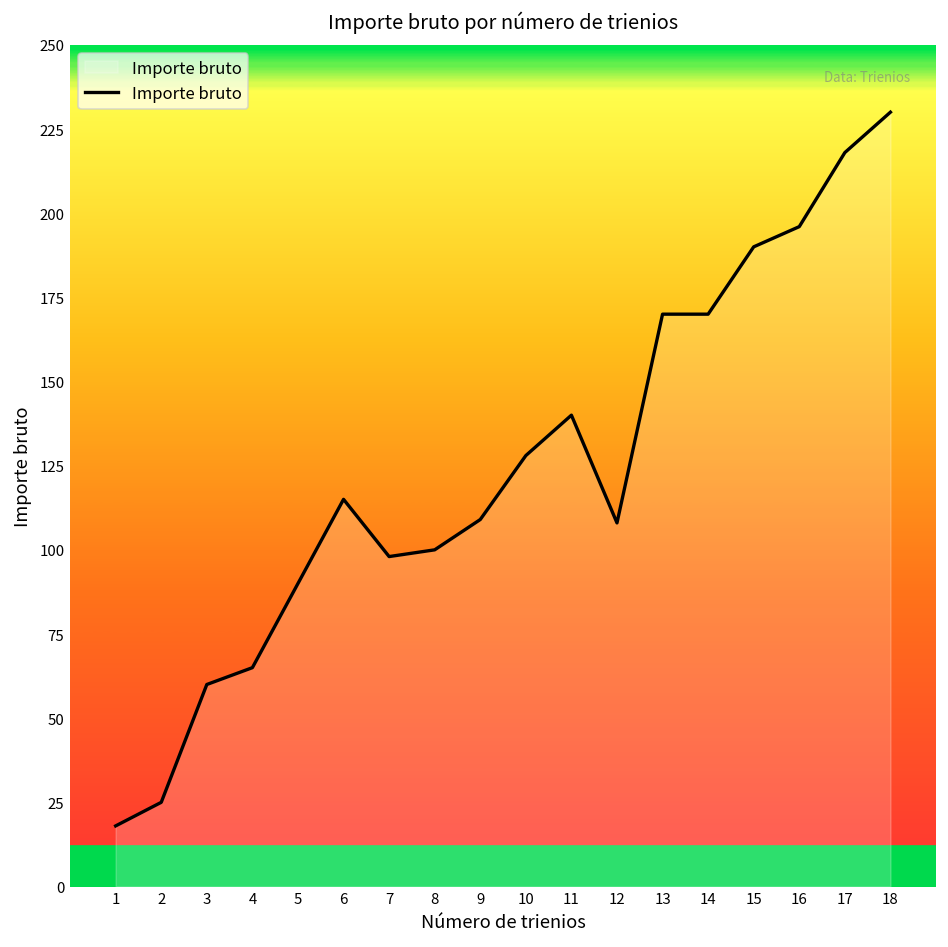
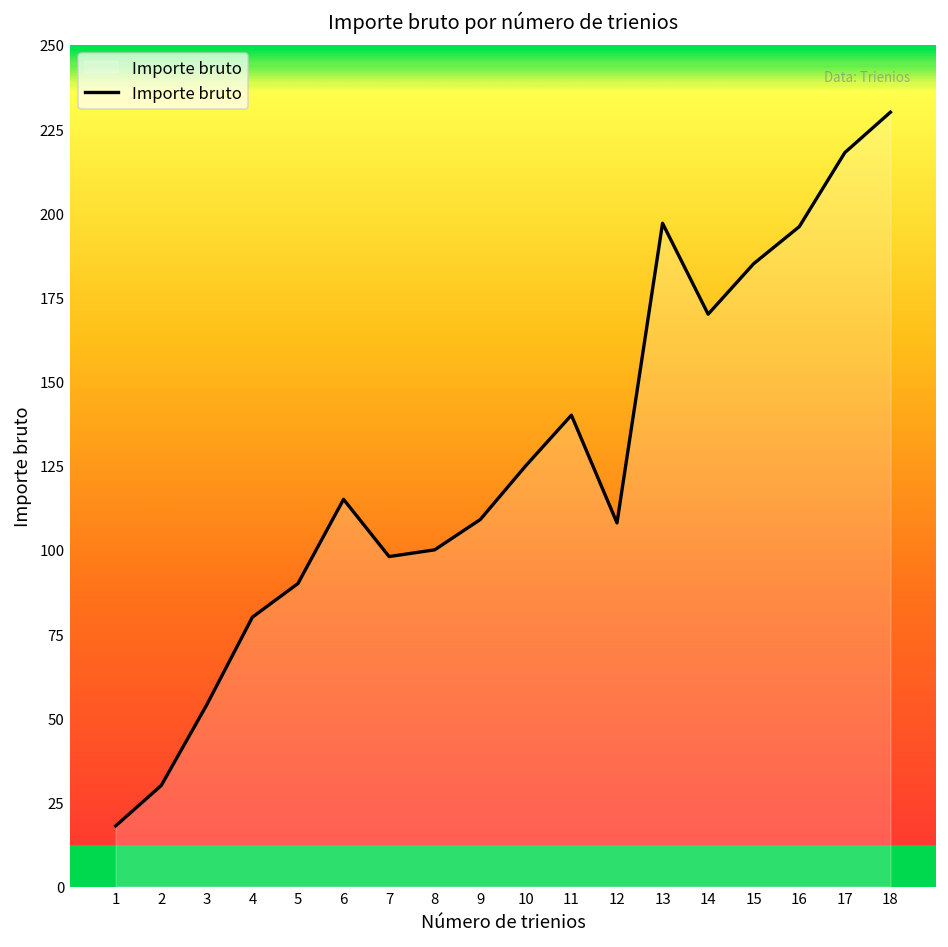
  {
    "1": 18,
-   "2": 25,
-   "3": 60,
-   "4": 65,
+   "2": 30,
+   "3": 54,
+   "4": 80,
    "5": 90,
    "6": 115,
    "7": 98,
    "8": 100,
    "9": 109,
-   "10": 128,
+   "10": 125,
    "11": 140,
    "12": 108,
-   "13": 170,
+   "13": 197,
    "14": 170,
-   "15": 190,
+   "15": 185,
    "16": 196,
    "17": 218,
    "18": 230
  }
